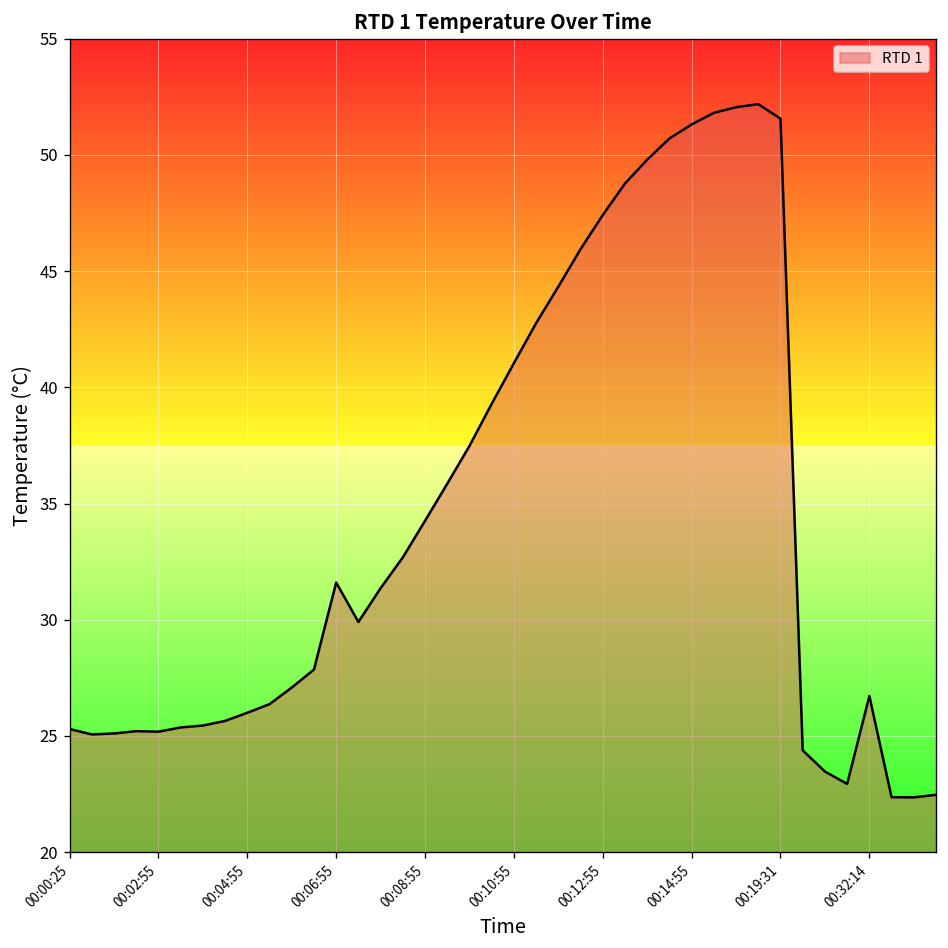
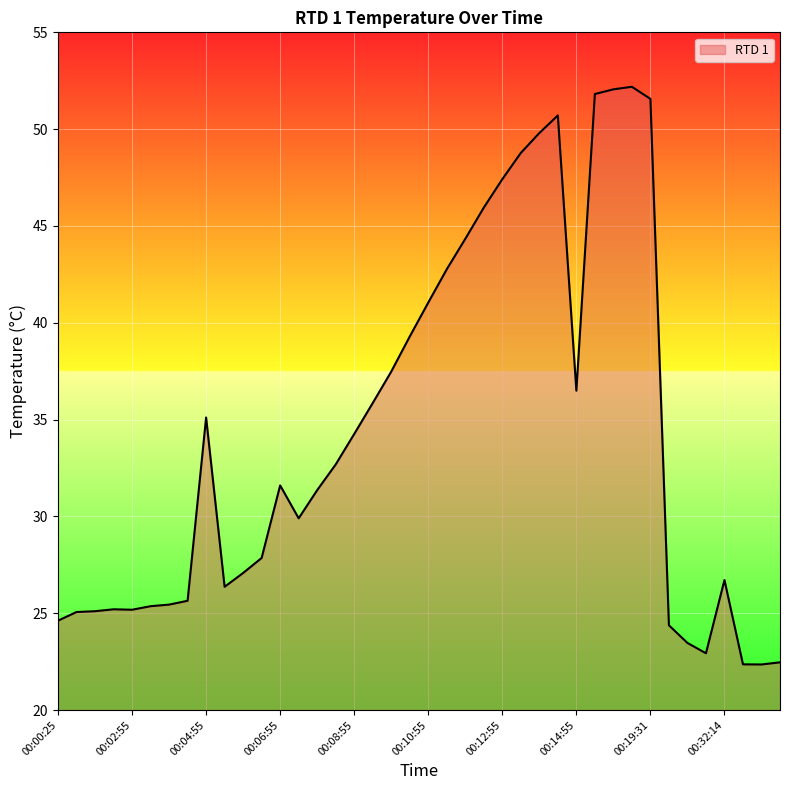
  {
-   "00:00:25": 25.3,
+   "00:00:25": 24.6,
    "00:02:55": 25.2,
-   "00:04:55": 26.0,
+   "00:04:55": 35.1,
    "00:06:55": 31.6,
    "00:08:55": 34.3,
    "00:10:55": 41.0,
    "00:12:55": 47.4,
-   "00:14:55": 51.3,
+   "00:14:55": 36.5,
    "00:19:31": 51.6,
    "00:32:14": 26.7
  }
